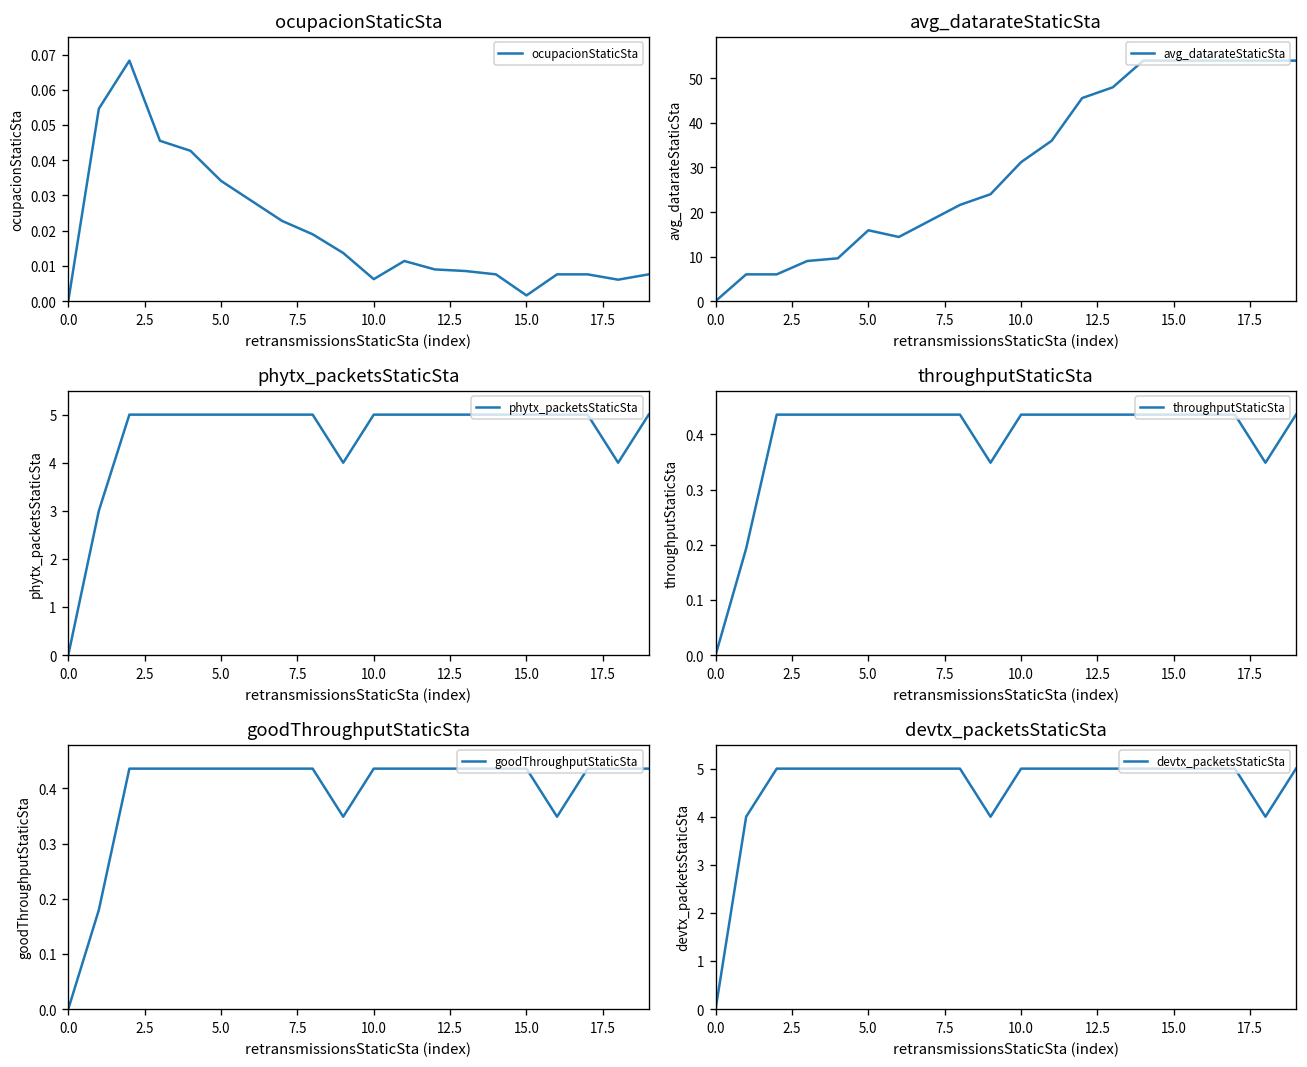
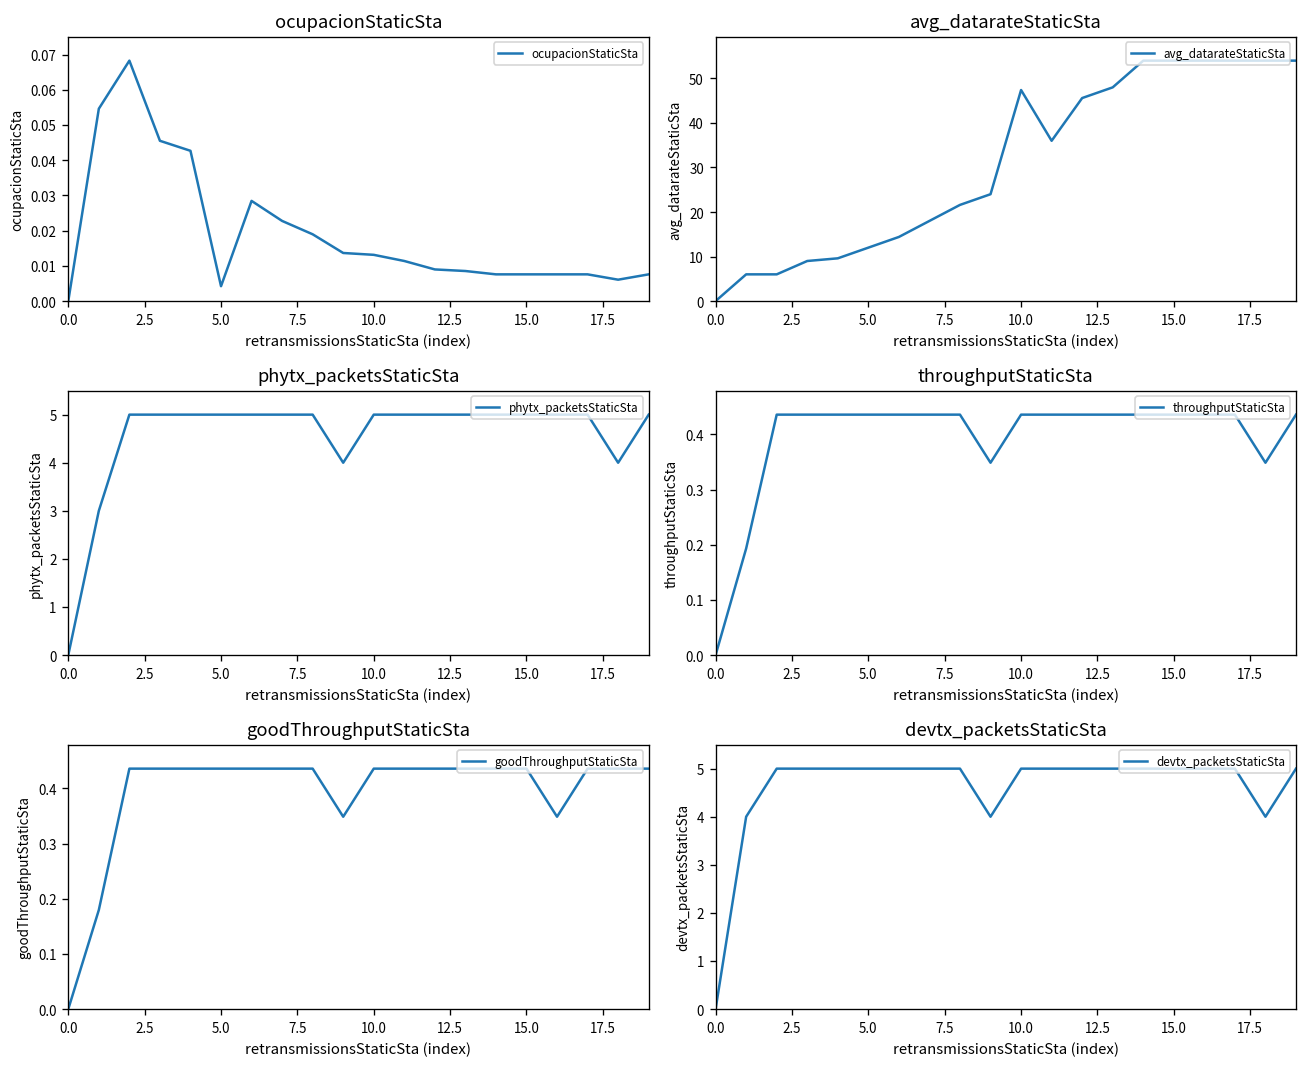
  {
    "ocupacionStaticSta": {
      "0.0": 0.000,
-     "5.0": 0.034,
-     "10.0": 0.006,
-     "15.0": 0.002
+     "5.0": 0.004,
+     "10.0": 0.013,
+     "15.0": 0.008
    },
    "avg_datarateStaticSta": {
      "0.0": 0,
-     "5.0": 16,
-     "10.0": 31
+     "5.0": 12,
+     "10.0": 47
    },
    "phytx_packetsStaticSta": {
      "0.0": 0.0,
      "5.0": 5.0,
      "10.0": 5.0
    },
    "throughputStaticSta": {
      "0.0": 0.00,
      "5.0": 0.44,
      "10.0": 0.44
    },
    "goodThroughputStaticSta": {
      "0.0": 0.00,
      "5.0": 0.44,
      "10.0": 0.44
    },
    "devtx_packetsStaticSta": {
      "0.0": 0.0,
      "5.0": 5.0,
      "10.0": 5.0
    }
  }
